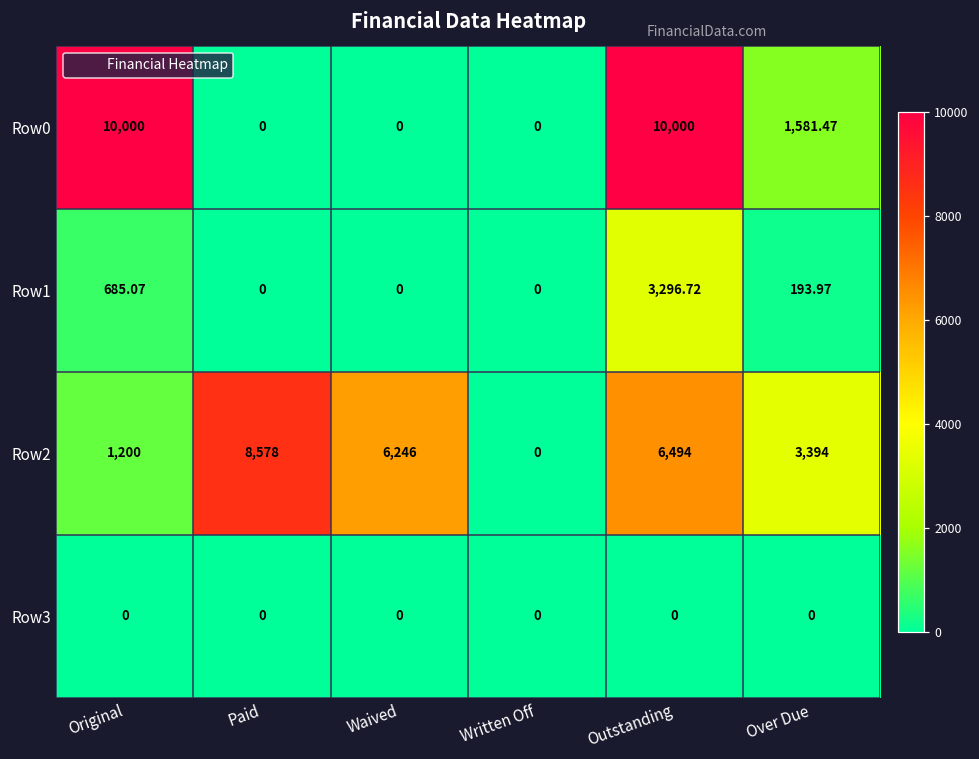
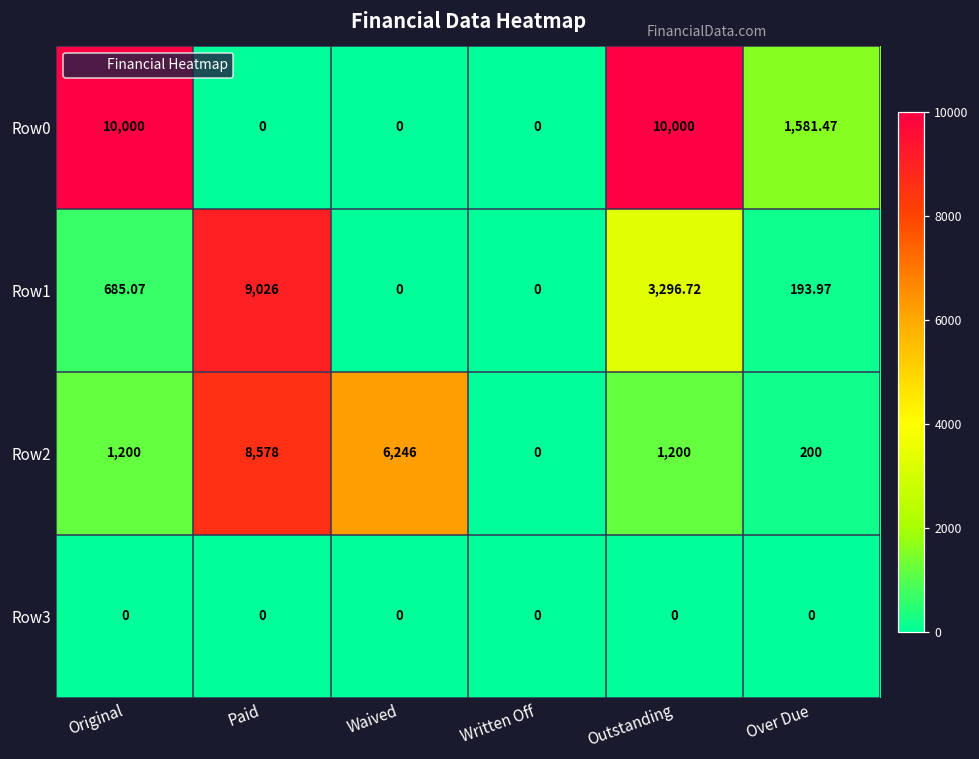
  {
    "Row0": {
      "Original": "10,000",
      "Paid": "0",
      "Waived": "0",
      "Written Off": "0",
      "Outstanding": "10,000",
      "Over Due": "1,581.47"
    },
    "Row1": {
      "Original": "685.07",
-     "Paid": "0",
+     "Paid": "9,026",
      "Waived": "0",
      "Written Off": "0",
      "Outstanding": "3,296.72",
      "Over Due": "193.97"
    },
    "Row2": {
      "Original": "1,200",
      "Paid": "8,578",
      "Waived": "6,246",
      "Written Off": "0",
-     "Outstanding": "6,494",
-     "Over Due": "3,394"
+     "Outstanding": "1,200",
+     "Over Due": "200"
    },
    "Row3": {
      "Original": "0",
      "Paid": "0",
      "Waived": "0",
      "Written Off": "0",
      "Outstanding": "0",
      "Over Due": "0"
    }
  }
